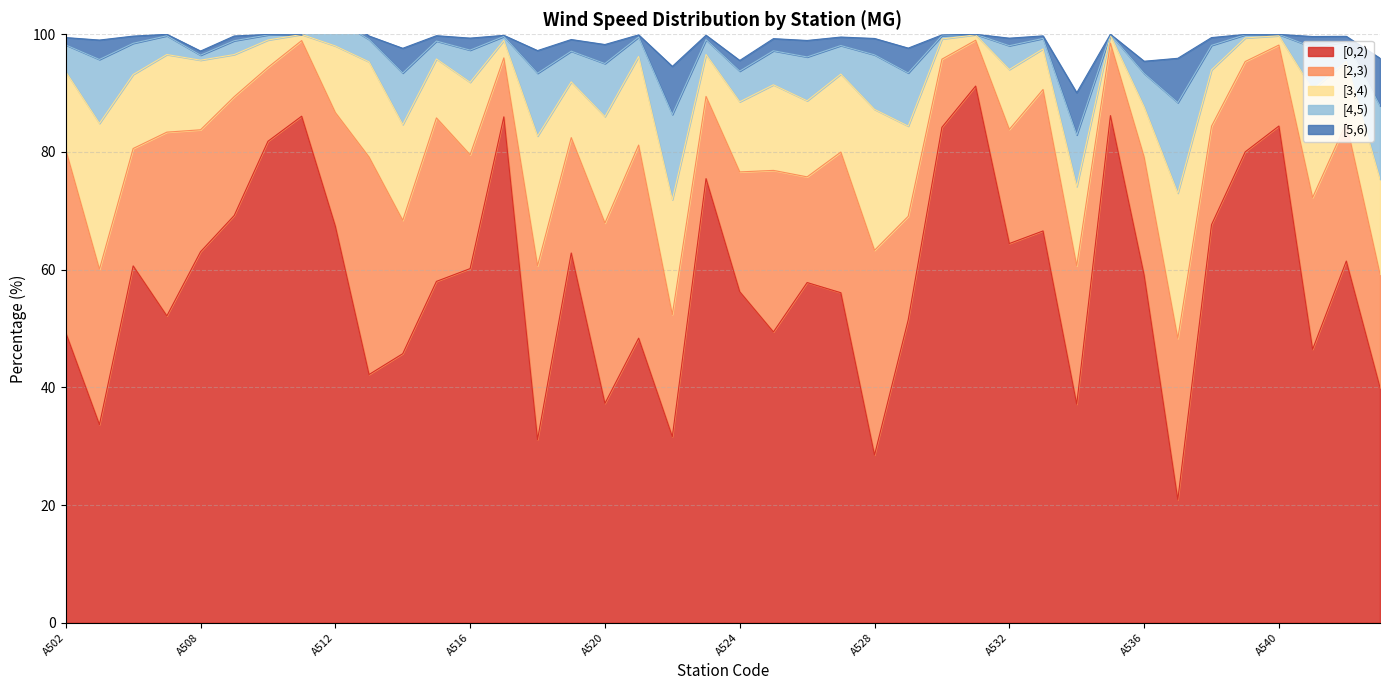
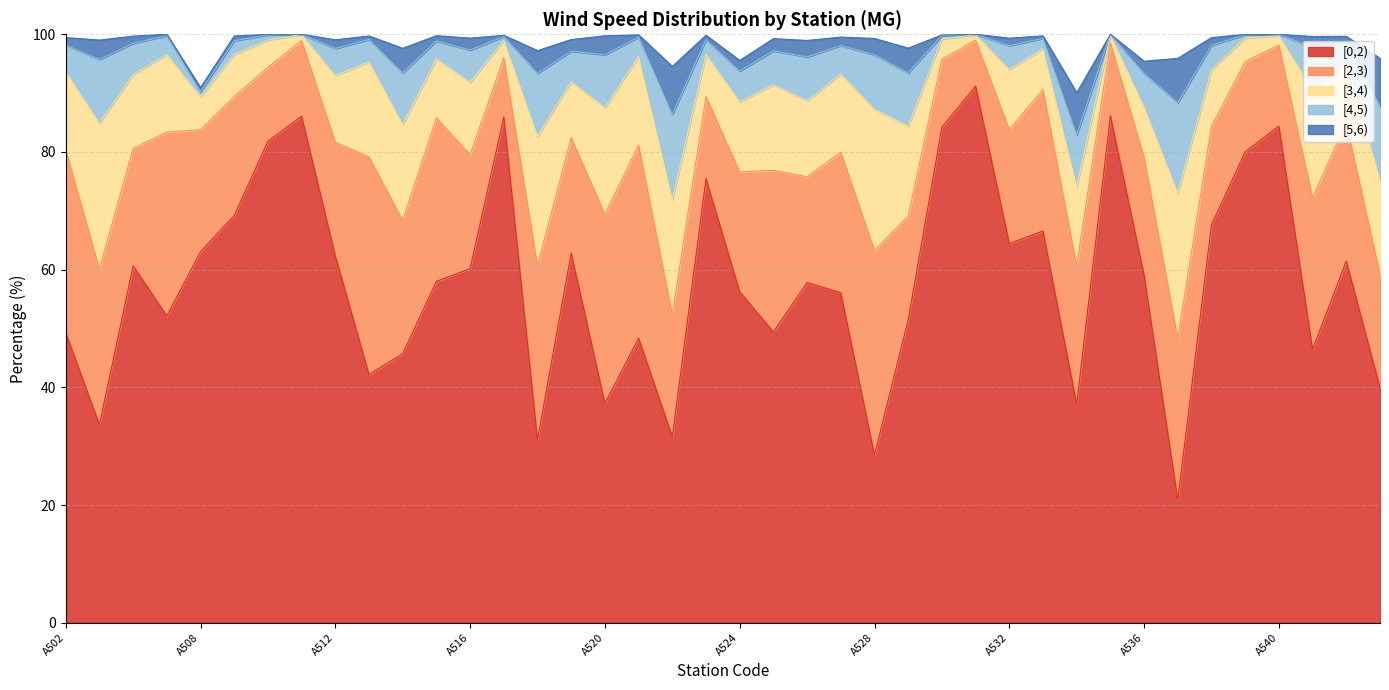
  {
    "[0,2)": {
      "A502": 49,
      "A508": 63,
-     "A512": 67,
+     "A512": 62,
      "A516": 60,
      "A520": 37,
      "A524": 56,
      "A528": 28,
      "A532": 64,
      "A536": 59,
      "A540": 84
    },
    "[2,3)": {
      "A502": 31,
      "A508": 21,
      "A512": 19,
      "A516": 19,
-     "A520": 31,
+     "A520": 32,
      "A524": 20,
      "A528": 35,
      "A532": 19,
      "A536": 20,
      "A540": 14
    },
    "[3,4)": {
      "A502": 13,
-     "A508": 12,
+     "A508": 6,
      "A512": 11,
      "A516": 12,
      "A520": 18,
      "A524": 12,
      "A528": 24,
      "A532": 10,
      "A536": 9
    },
    "[4,5)": {
      "A502": 5,
      "A508": 1,
      "A516": 5,
      "A520": 9,
      "A524": 5,
      "A528": 9,
      "A532": 4,
      "A536": 6
    },
    "[5,6)": {
      "A502": 1,
      "A508": 1,
      "A516": 2,
      "A520": 3,
      "A524": 2,
      "A528": 3,
      "A532": 1,
      "A536": 2
    }
  }
